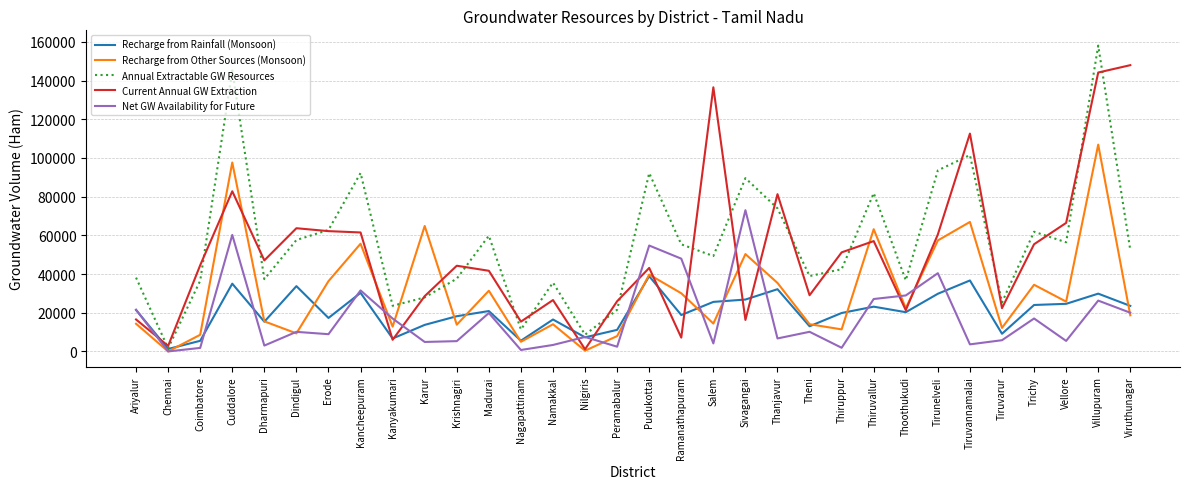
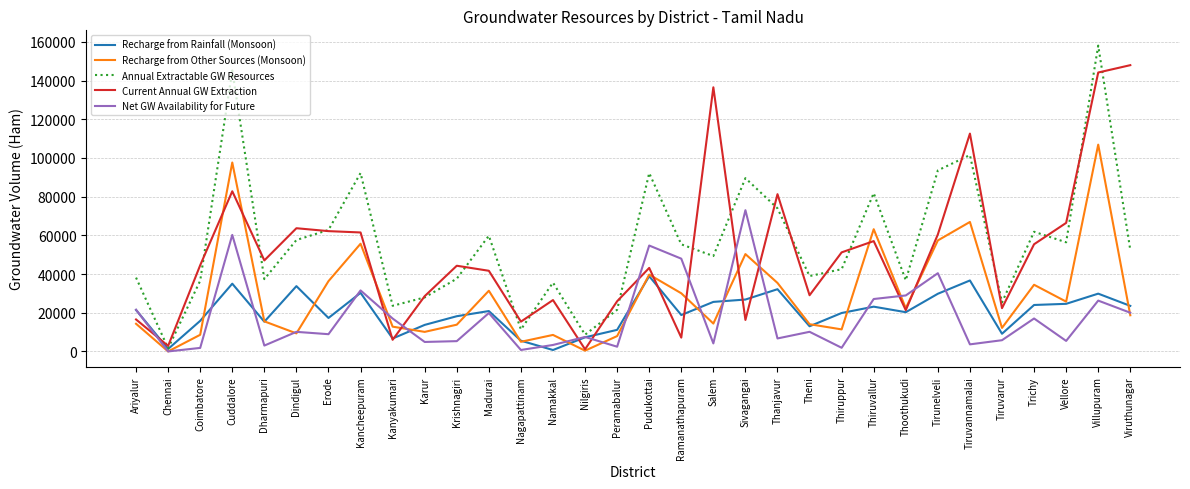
  {
    "Recharge from Rainfall (Monsoon)": {
-     "Coimbatore": 5000,
+     "Coimbatore": 16000,
      "Cuddalore": 35000,
      "Dindigul": 34000,
      "Erode": 17000,
      "Karur": 14000,
      "Krishnagiri": 18000,
-     "Namakkal": 17000,
+     "Namakkal": 1000,
      "Peramabalur": 11000,
      "Ramanathapuram": 19000,
      "Salem": 26000,
      "Sivagangai": 27000,
      "Thanjavur": 32000,
      "Thiruppur": 20000,
      "Thiruvallur": 23000,
      "Tirunelveli": 30000,
      "Tiruvannamalai": 37000,
      "Tiruvarur": 9000,
      "Trichy": 24000,
      "Villupuram": 30000,
      "Viruthunagar": 24000
    },
    "Recharge from Other Sources (Monsoon)": {
      "Ariyalur": 14000,
      "Coimbatore": 9000,
      "Cuddalore": 98000,
      "Erode": 36000,
      "Kancheepuram": 56000,
      "Kanyakumari": 13000,
-     "Karur": 65000,
+     "Karur": 10000,
      "Krishnagiri": 14000,
      "Madurai": 31000,
-     "Namakkal": 14000,
+     "Namakkal": 9000,
      "Peramabalur": 8000,
      "Ramanathapuram": 30000,
      "Salem": 14000,
      "Sivagangai": 50000,
      "Thanjavur": 35000,
      "Thiruppur": 11000,
      "Thiruvallur": 63000,
      "Tirunelveli": 57000,
      "Tiruvannamalai": 67000,
      "Tiruvarur": 12000,
      "Trichy": 34000,
      "Villupuram": 107000,
      "Viruthunagar": 19000
    },
    "Annual Extractable GW Resources": {
      "Ariyalur": 38000,
      "Coimbatore": 37000,
      "Dharmapuri": 37000,
      "Dindigul": 58000,
      "Kancheepuram": 92000,
      "Kanyakumari": 24000,
      "Krishnagiri": 38000,
      "Madurai": 60000,
      "Nagapattinam": 11000,
      "Namakkal": 36000,
      "Peramabalur": 22000,
      "Pudukottai": 92000,
      "Ramanathapuram": 55000,
      "Salem": 49000,
      "Sivagangai": 90000,
      "Thanjavur": 74000,
      "Theni": 39000,
      "Thiruppur": 43000,
      "Thiruvallur": 82000,
      "Thoothukudi": 37000,
      "Tirunelveli": 94000,
      "Tiruvannamalai": 102000,
      "Tiruvarur": 25000,
      "Trichy": 62000,
      "Vellore": 56000,
      "Villupuram": 158000,
      "Viruthunagar": 52000
    },
    "Current Annual GW Extraction": {
      "Ariyalur": 17000,
      "Coimbatore": 45000,
      "Cuddalore": 83000,
      "Dharmapuri": 47000,
      "Dindigul": 64000,
      "Kancheepuram": 62000,
      "Krishnagiri": 44000,
      "Madurai": 42000,
      "Nagapattinam": 15000,
      "Namakkal": 27000,
      "Peramabalur": 26000,
      "Pudukottai": 43000,
      "Ramanathapuram": 7000,
      "Salem": 137000,
      "Sivagangai": 16000,
      "Thanjavur": 81000,
      "Theni": 29000,
      "Thiruppur": 51000,
      "Thiruvallur": 57000,
      "Tirunelveli": 60000,
      "Tiruvannamalai": 113000,
      "Tiruvarur": 22000,
      "Trichy": 55000,
      "Vellore": 66000,
      "Villupuram": 144000,
      "Viruthunagar": 148000
    },
    "Net GW Availability for Future": {
      "Coimbatore": 2000,
      "Cuddalore": 60000,
      "Dharmapuri": 3000,
      "Erode": 9000,
      "Kanyakumari": 17000,
      "Karur": 5000,
      "Krishnagiri": 5000,
      "Nagapattinam": 1000,
      "Namakkal": 3000,
      "Peramabalur": 2000,
      "Pudukottai": 55000,
      "Ramanathapuram": 48000,
      "Salem": 4000,
      "Sivagangai": 73000,
      "Thanjavur": 7000,
      "Theni": 10000,
      "Thiruppur": 2000,
      "Thiruvallur": 27000,
      "Thoothukudi": 29000,
      "Tirunelveli": 40000,
      "Tiruvannamalai": 4000,
      "Tiruvarur": 6000,
      "Trichy": 17000,
      "Vellore": 5000,
      "Villupuram": 26000,
      "Viruthunagar": 20000
    }
  }
